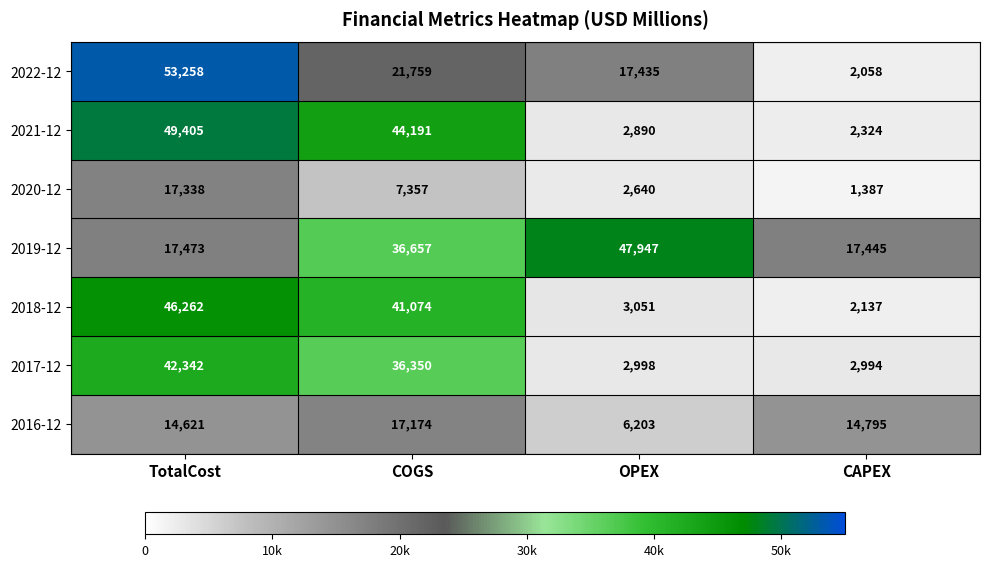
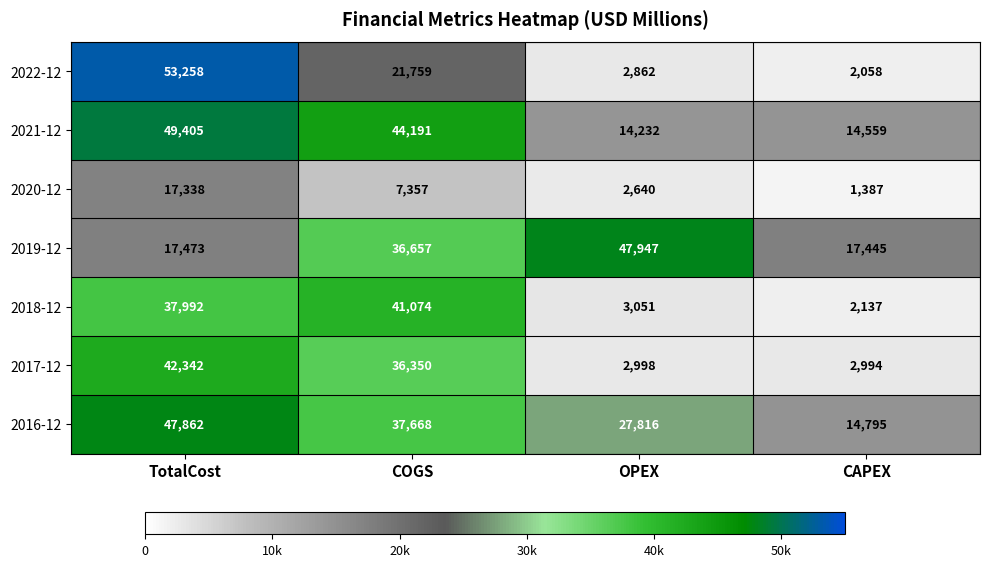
  {
    "2022-12": {
      "TotalCost": "53,258",
      "COGS": "21,759",
-     "OPEX": "17,435",
+     "OPEX": "2,862",
      "CAPEX": "2,058"
    },
    "2021-12": {
      "TotalCost": "49,405",
      "COGS": "44,191",
-     "OPEX": "2,890",
-     "CAPEX": "2,324"
+     "OPEX": "14,232",
+     "CAPEX": "14,559"
    },
    "2020-12": {
      "TotalCost": "17,338",
      "COGS": "7,357",
      "OPEX": "2,640",
      "CAPEX": "1,387"
    },
    "2019-12": {
      "TotalCost": "17,473",
      "COGS": "36,657",
      "OPEX": "47,947",
      "CAPEX": "17,445"
    },
    "2018-12": {
-     "TotalCost": "46,262",
+     "TotalCost": "37,992",
      "COGS": "41,074",
      "OPEX": "3,051",
      "CAPEX": "2,137"
    },
    "2017-12": {
      "TotalCost": "42,342",
      "COGS": "36,350",
      "OPEX": "2,998",
      "CAPEX": "2,994"
    },
    "2016-12": {
-     "TotalCost": "14,621",
-     "COGS": "17,174",
-     "OPEX": "6,203",
+     "TotalCost": "47,862",
+     "COGS": "37,668",
+     "OPEX": "27,816",
      "CAPEX": "14,795"
    }
  }
